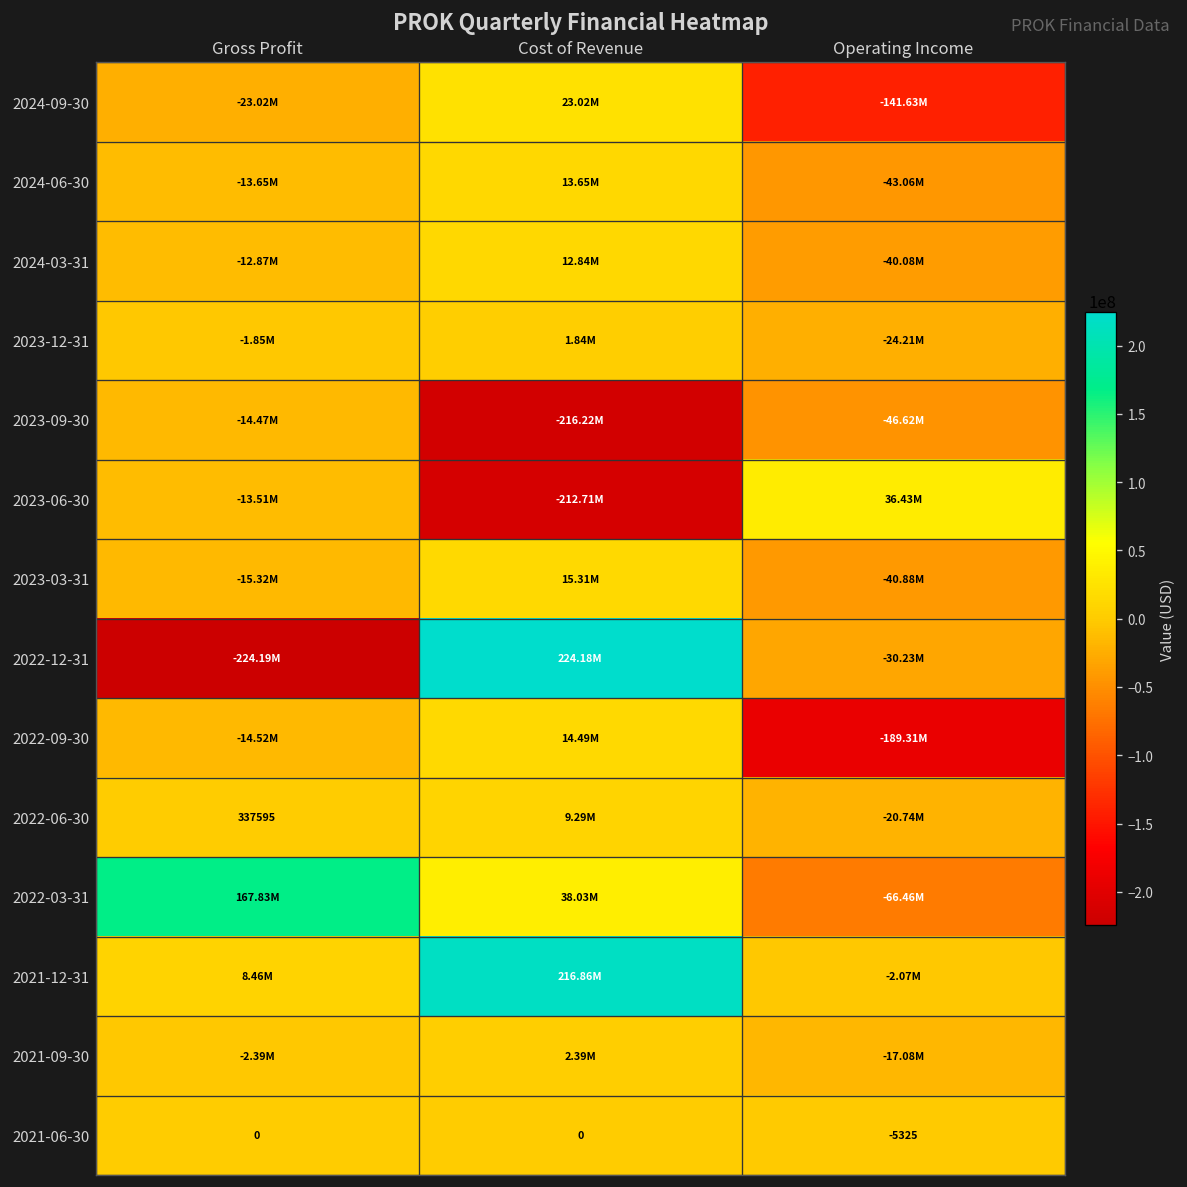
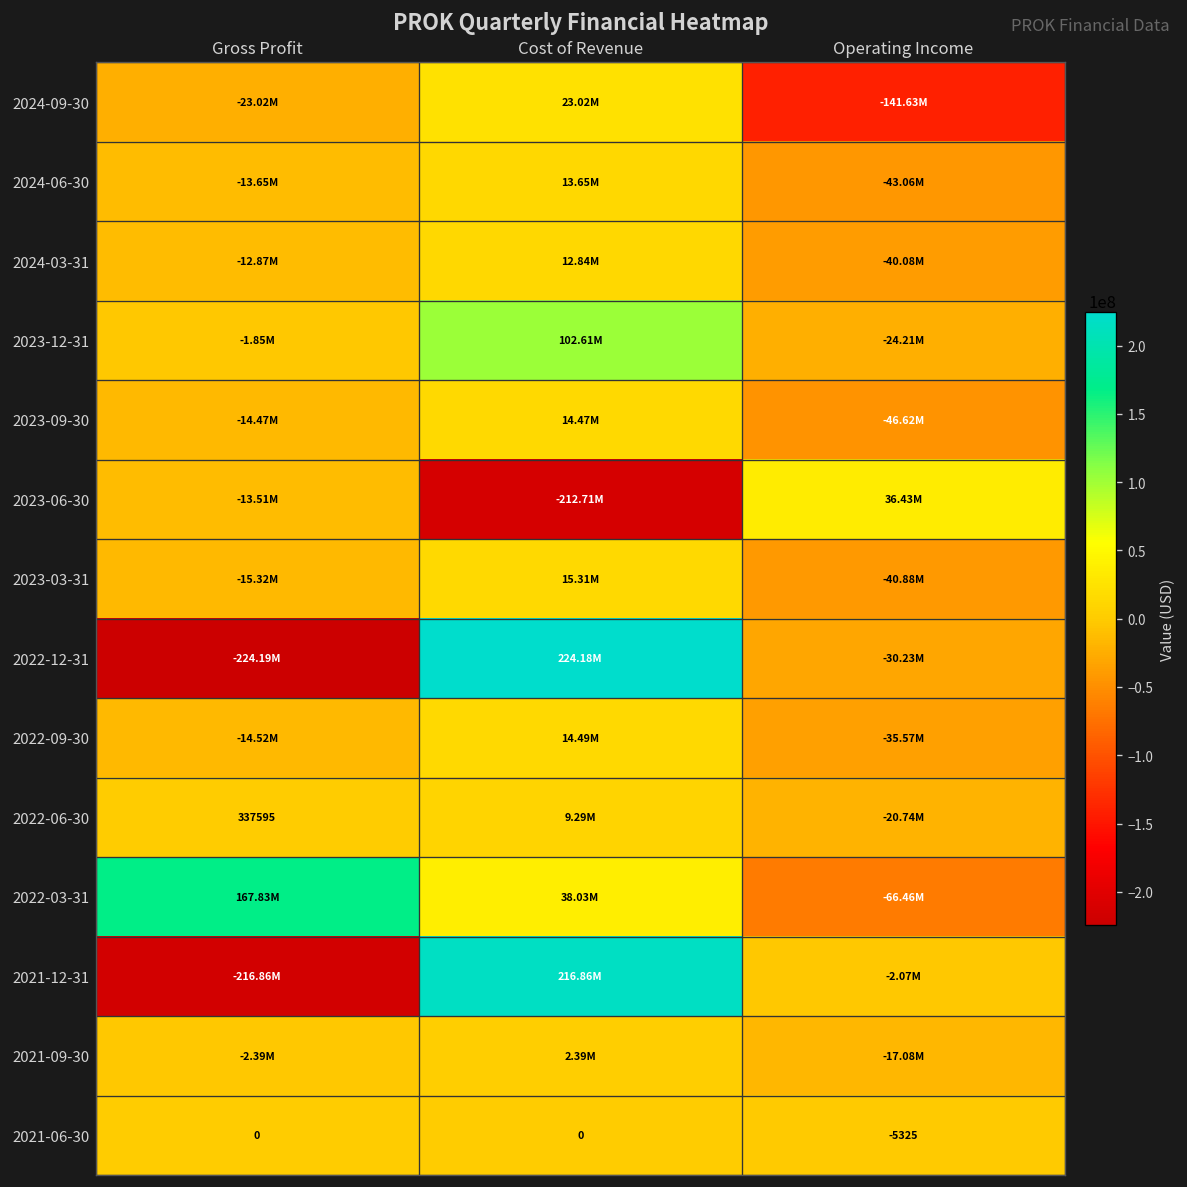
  {
    "2024-09-30": {
      "Gross Profit": "-23.02M",
      "Cost of Revenue": "23.02M",
      "Operating Income": "-141.63M"
    },
    "2024-06-30": {
      "Gross Profit": "-13.65M",
      "Cost of Revenue": "13.65M",
      "Operating Income": "-43.06M"
    },
    "2024-03-31": {
      "Gross Profit": "-12.87M",
      "Cost of Revenue": "12.84M",
      "Operating Income": "-40.08M"
    },
    "2023-12-31": {
      "Gross Profit": "-1.85M",
-     "Cost of Revenue": "1.84M",
+     "Cost of Revenue": "102.61M",
      "Operating Income": "-24.21M"
    },
    "2023-09-30": {
      "Gross Profit": "-14.47M",
-     "Cost of Revenue": "-216.22M",
+     "Cost of Revenue": "14.47M",
      "Operating Income": "-46.62M"
    },
    "2023-06-30": {
      "Gross Profit": "-13.51M",
      "Cost of Revenue": "-212.71M",
      "Operating Income": "36.43M"
    },
    "2023-03-31": {
      "Gross Profit": "-15.32M",
      "Cost of Revenue": "15.31M",
      "Operating Income": "-40.88M"
    },
    "2022-12-31": {
      "Gross Profit": "-224.19M",
      "Cost of Revenue": "224.18M",
      "Operating Income": "-30.23M"
    },
    "2022-09-30": {
      "Gross Profit": "-14.52M",
      "Cost of Revenue": "14.49M",
-     "Operating Income": "-189.31M"
+     "Operating Income": "-35.57M"
    },
    "2022-06-30": {
      "Gross Profit": "337595",
      "Cost of Revenue": "9.29M",
      "Operating Income": "-20.74M"
    },
    "2022-03-31": {
      "Gross Profit": "167.83M",
      "Cost of Revenue": "38.03M",
      "Operating Income": "-66.46M"
    },
    "2021-12-31": {
-     "Gross Profit": "8.46M",
+     "Gross Profit": "-216.86M",
      "Cost of Revenue": "216.86M",
      "Operating Income": "-2.07M"
    },
    "2021-09-30": {
      "Gross Profit": "-2.39M",
      "Cost of Revenue": "2.39M",
      "Operating Income": "-17.08M"
    },
    "2021-06-30": {
      "Gross Profit": "0",
      "Cost of Revenue": "0",
      "Operating Income": "-5325"
    }
  }
